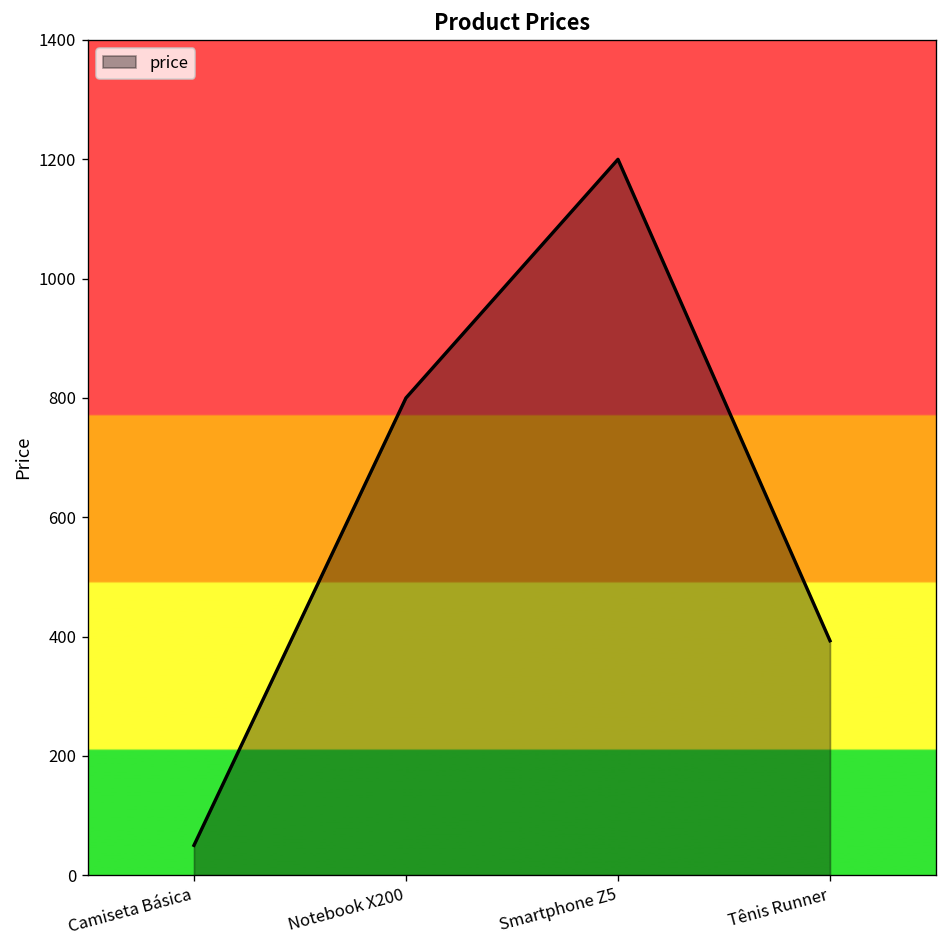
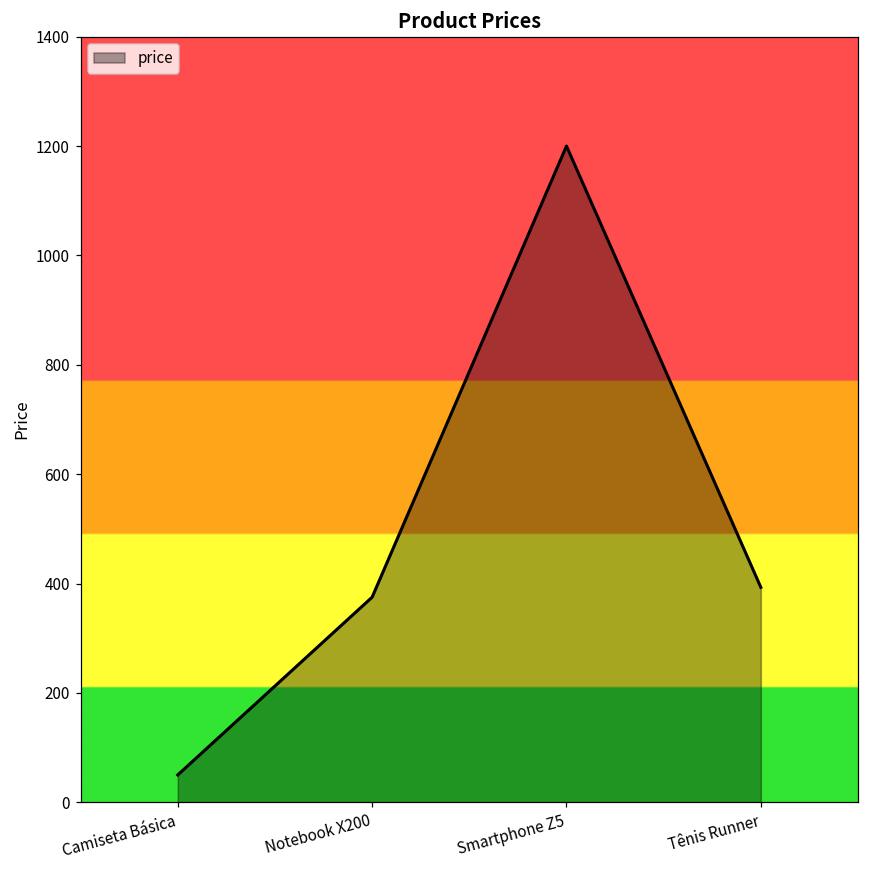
  {
    "Camiseta Básica": 50,
-   "Notebook X200": 800,
+   "Notebook X200": 380,
    "Smartphone Z5": 1200,
    "Tênis Runner": 390
  }
